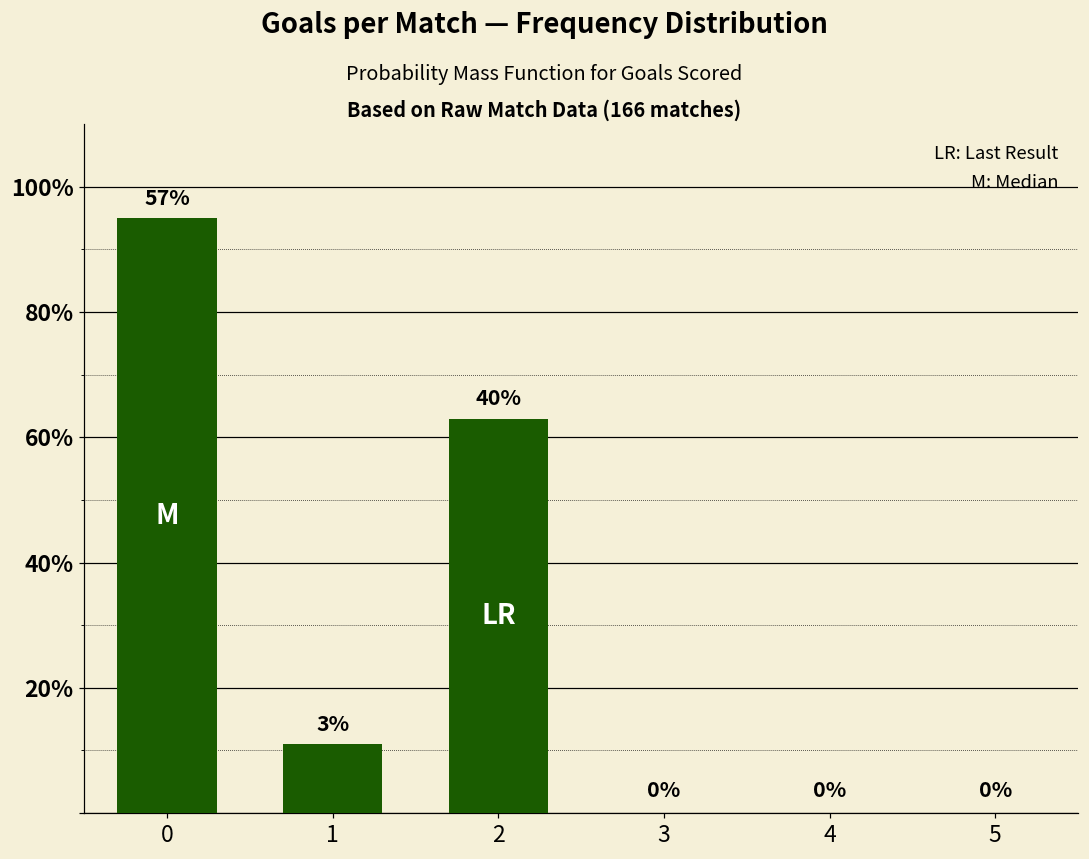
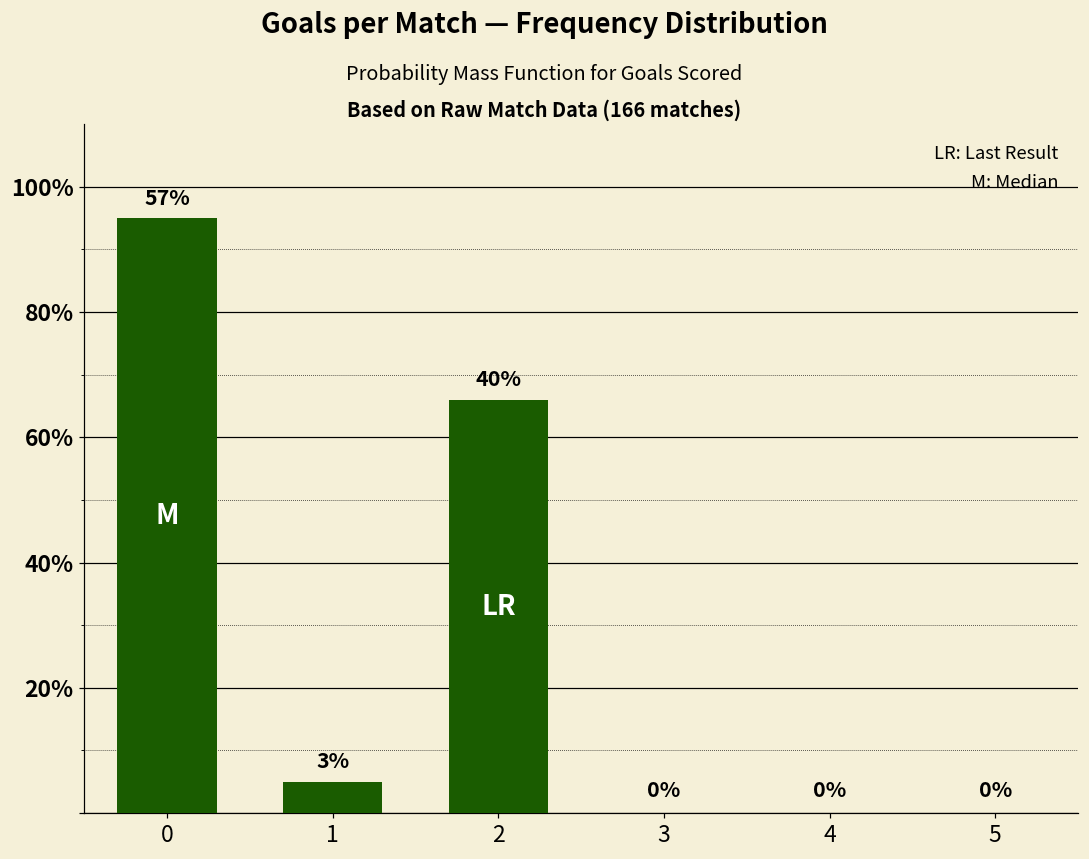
  {
-   "1": "11%",
-   "2": "63%"
+   "1": "5%",
+   "2": "66%"
  }
